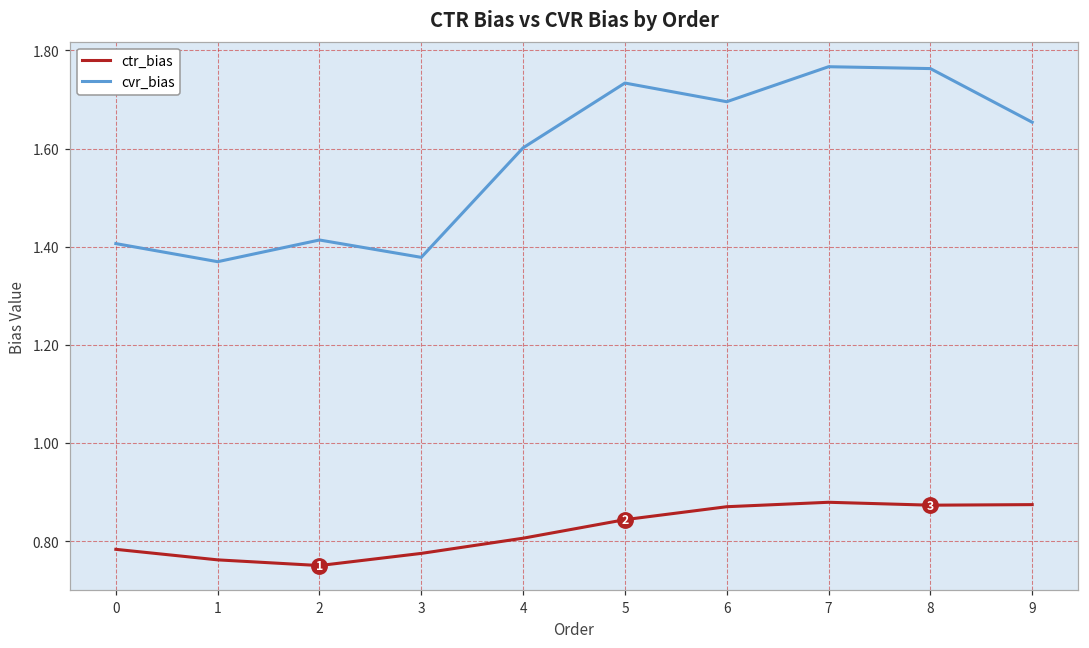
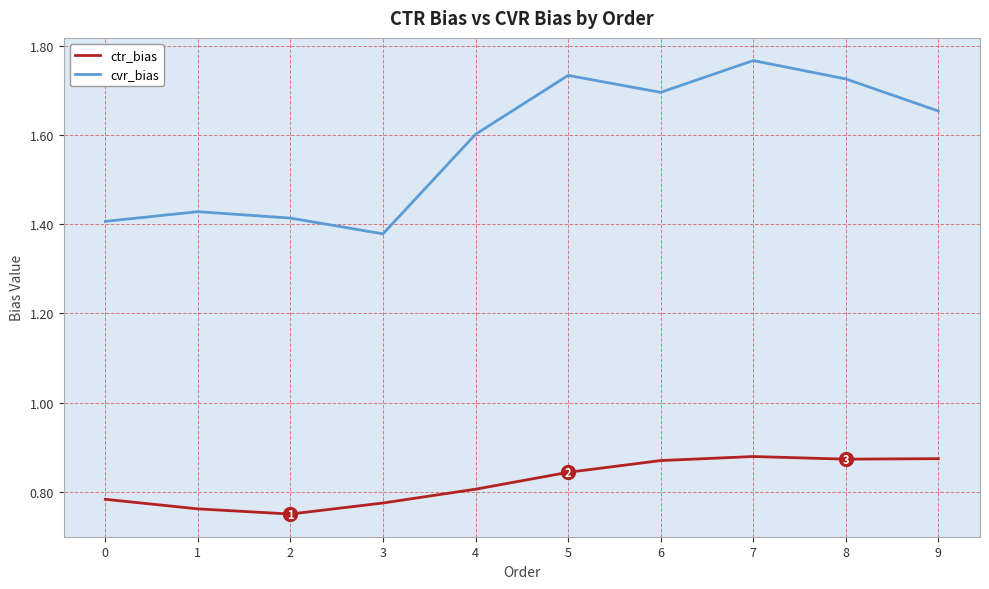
  {
    "cvr_bias": {
      "0": 1.41,
-     "1": 1.37,
+     "1": 1.43,
      "2": 1.41,
      "3": 1.38,
      "4": 1.60,
      "5": 1.73,
      "6": 1.70,
      "7": 1.77,
-     "8": 1.76,
+     "8": 1.73,
      "9": 1.65
    }
  }
